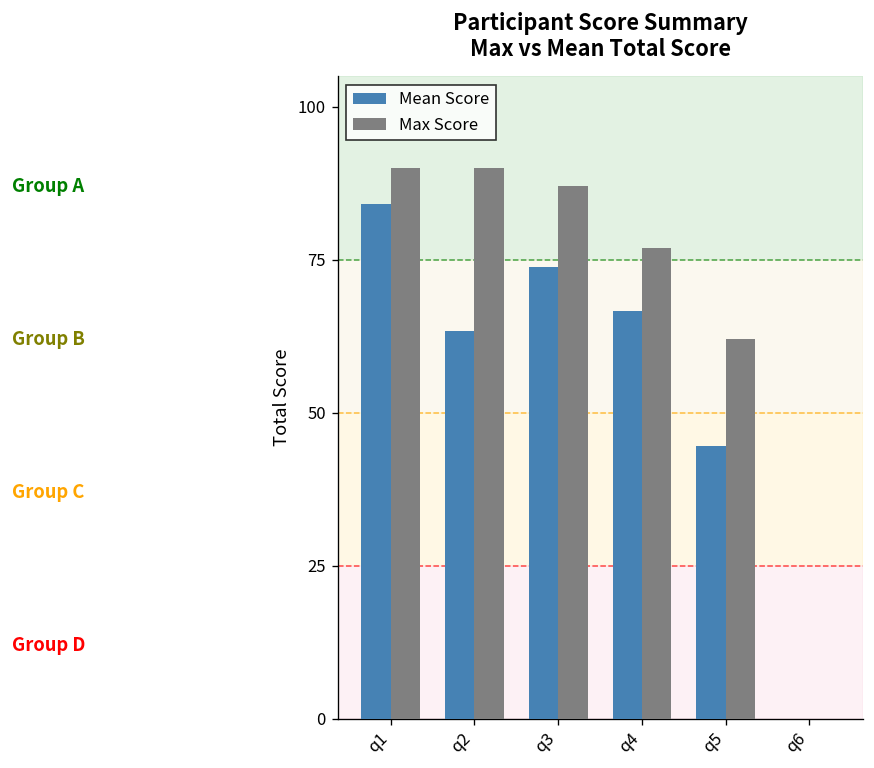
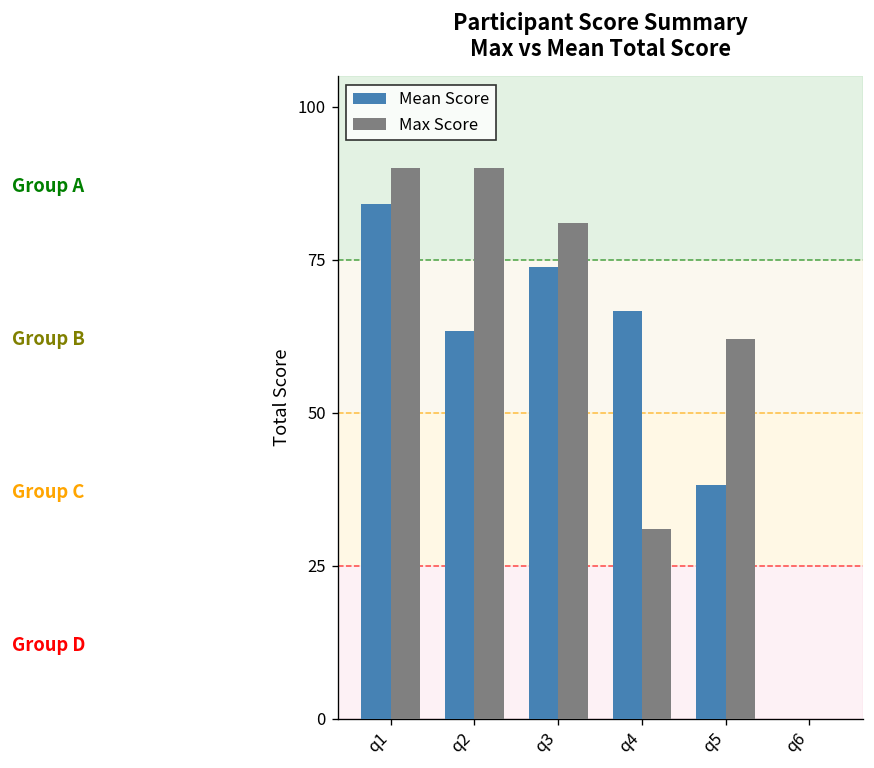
  {
    "Mean Score": {
      "q1": 84,
      "q2": 63,
      "q3": 74,
      "q4": 67,
-     "q5": 45,
+     "q5": 38,
      "q6": 0
    },
    "Max Score": {
      "q1": 90,
      "q2": 90,
-     "q3": 87,
-     "q4": 77,
+     "q3": 81,
+     "q4": 31,
      "q5": 62,
      "q6": 0
    }
  }
